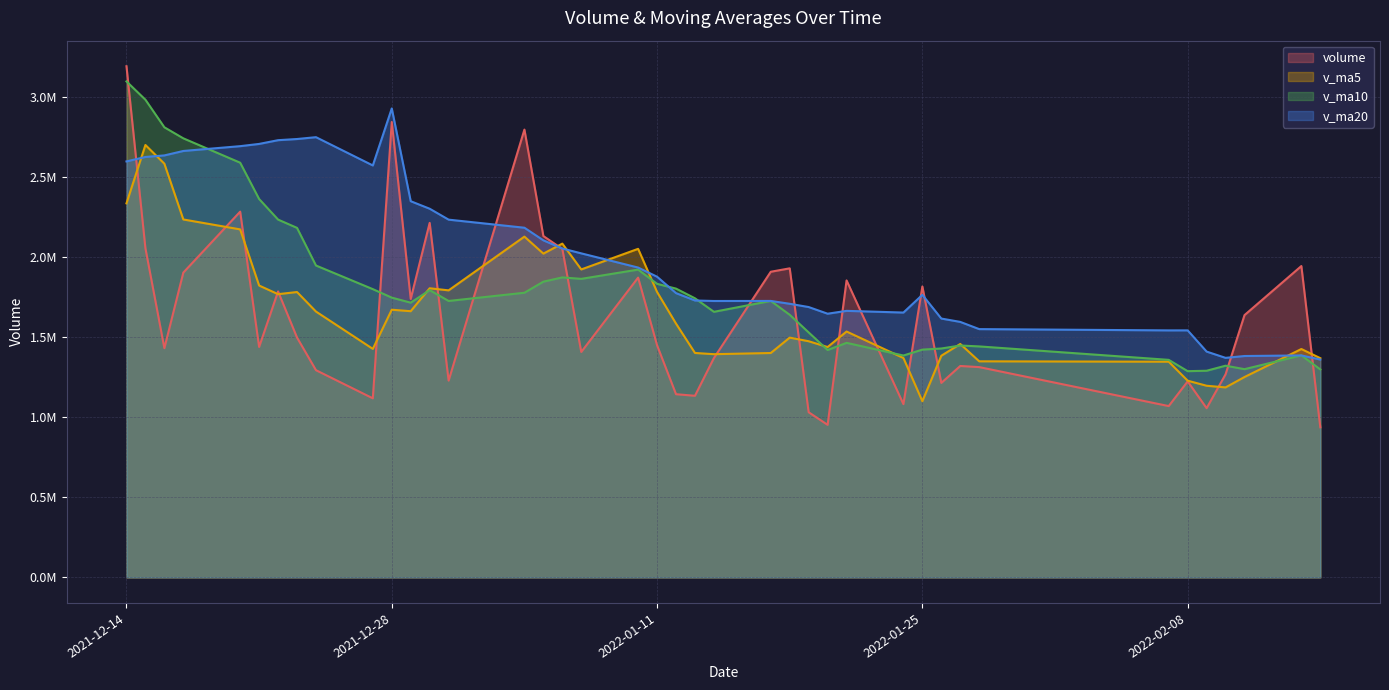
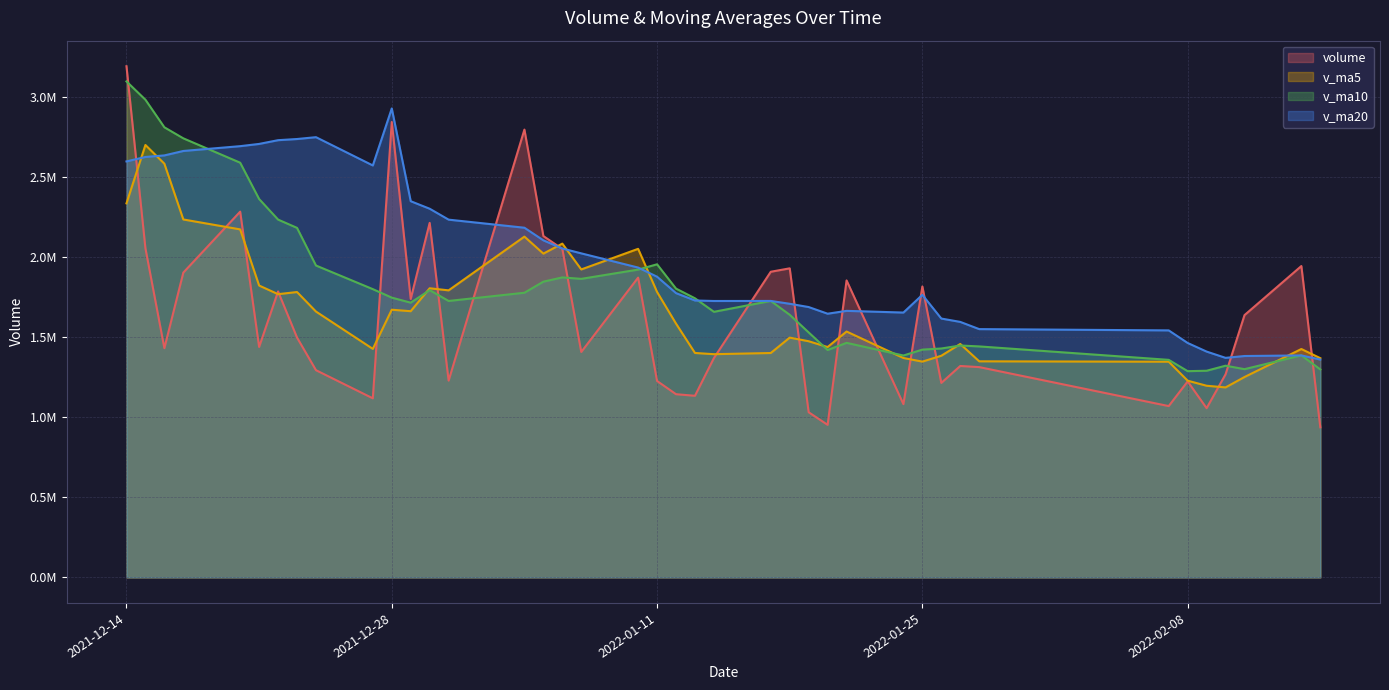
  {
    "volume": {
      "2021-12-14": 3200000,
      "2021-12-28": 2850000,
-     "2022-01-11": 1450000,
+     "2022-01-11": 1230000,
      "2022-01-25": 1820000
    },
    "v_ma5": {
      "2021-12-14": 2340000,
      "2021-12-28": 1670000,
      "2022-01-11": 1780000,
-     "2022-01-25": 1100000
+     "2022-01-25": 1350000
    },
    "v_ma10": {
      "2021-12-14": 3100000,
      "2021-12-28": 1750000,
-     "2022-01-11": 1830000,
+     "2022-01-11": 1960000,
      "2022-01-25": 1420000,
      "2022-02-08": 1290000
    },
    "v_ma20": {
      "2021-12-14": 2600000,
      "2021-12-28": 2930000,
      "2022-01-11": 1880000,
      "2022-01-25": 1770000,
-     "2022-02-08": 1540000
+     "2022-02-08": 1470000
    }
  }
